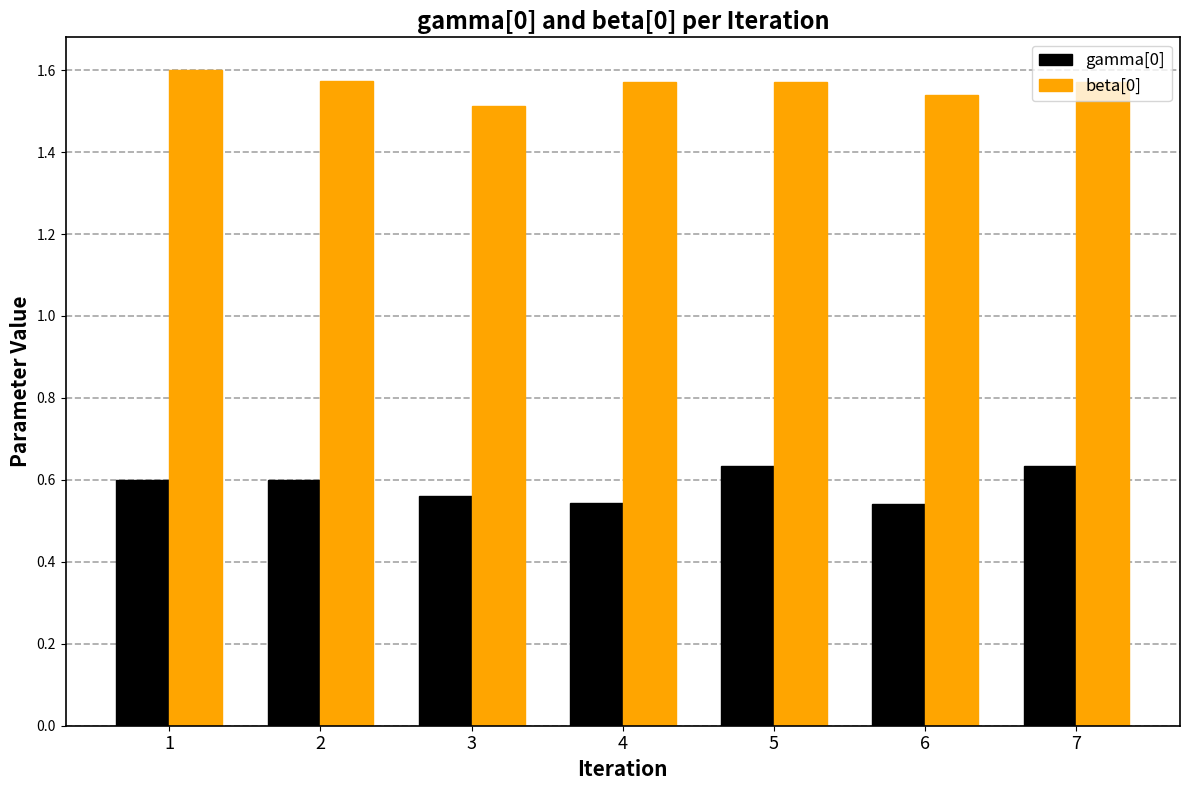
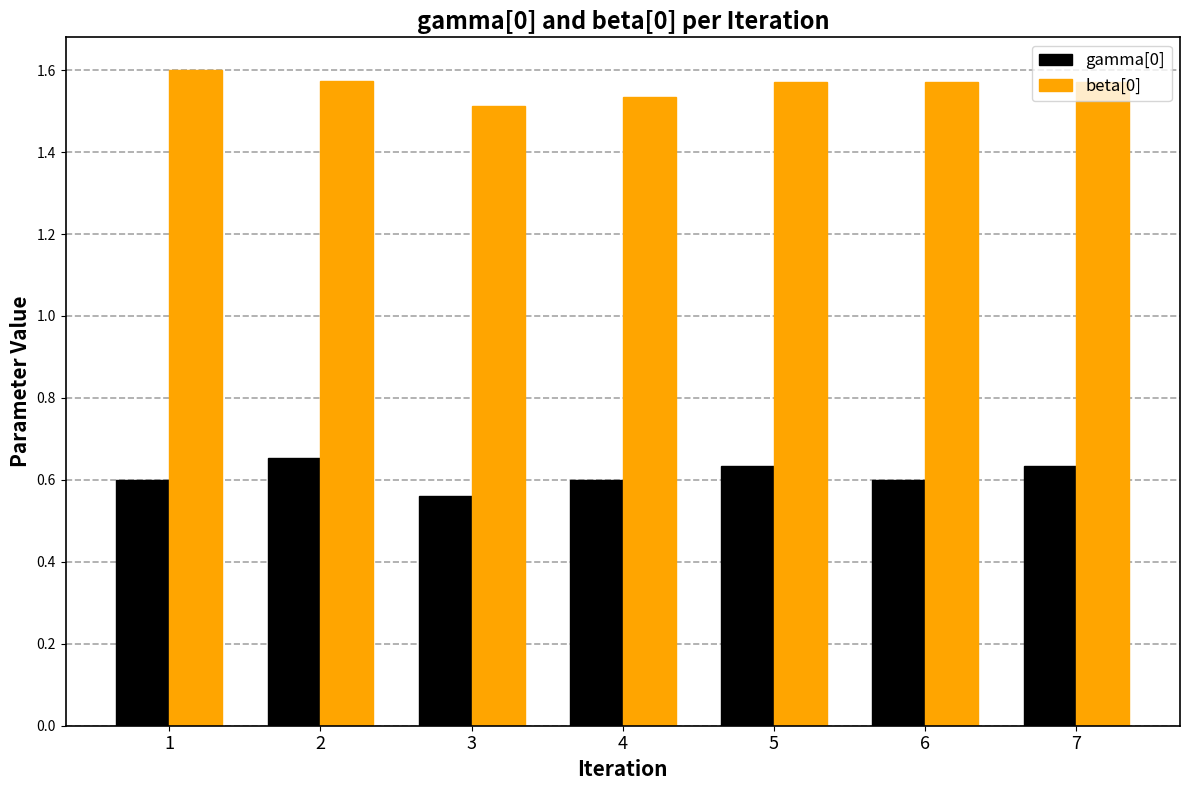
  {
    "gamma[0]": {
      "1": 0.60,
-     "2": 0.60,
+     "2": 0.65,
      "3": 0.56,
-     "4": 0.54,
+     "4": 0.60,
      "5": 0.63,
-     "6": 0.54,
+     "6": 0.60,
      "7": 0.63
    },
    "beta[0]": {
      "1": 1.60,
      "2": 1.57,
      "3": 1.51,
-     "4": 1.57,
+     "4": 1.53,
      "5": 1.57,
-     "6": 1.54
+     "6": 1.57
    }
  }
